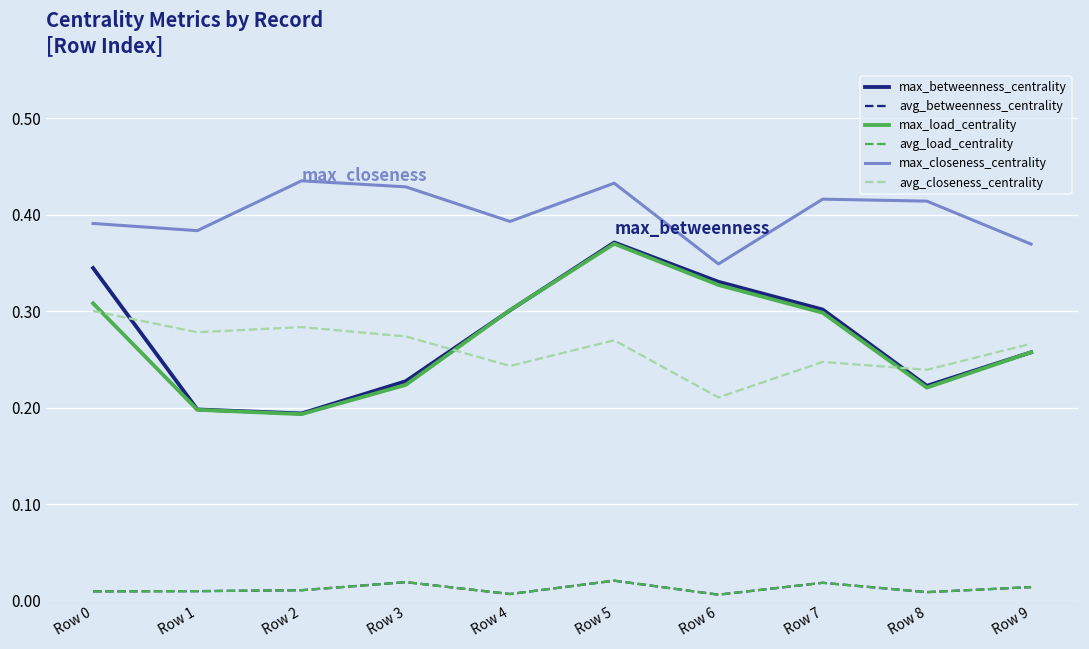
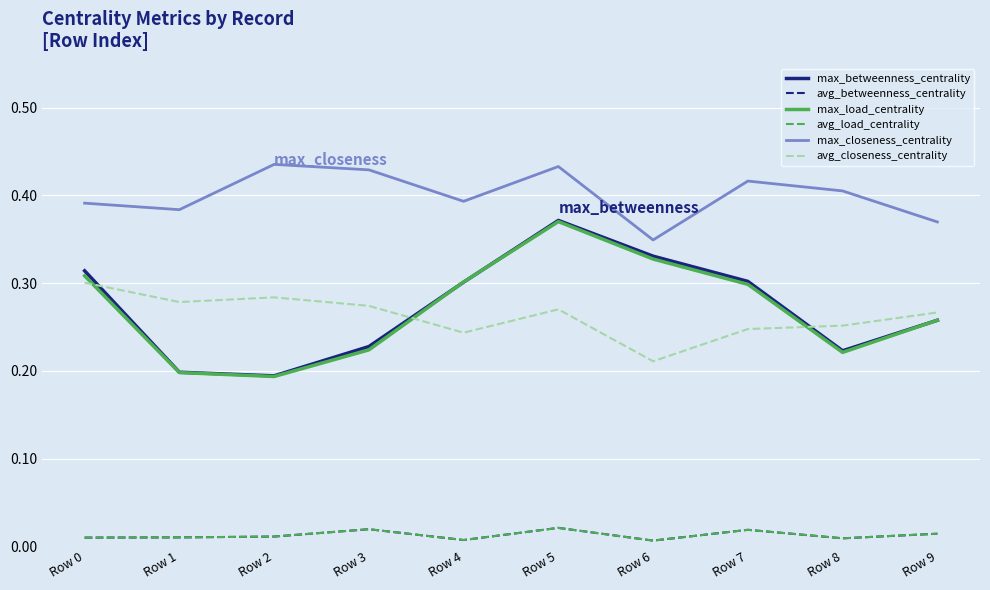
  {
    "max_betweenness_centrality": {
-     "Row 0": 0.34,
+     "Row 0": 0.31,
      "Row 3": 0.23,
      "Row 6": 0.33,
      "Row 7": 0.30
    },
    "max_closeness_centrality": {
      "Row 0": 0.39,
      "Row 1": 0.38,
      "Row 2": 0.44,
      "Row 3": 0.43,
      "Row 4": 0.39,
      "Row 5": 0.43,
      "Row 6": 0.35,
      "Row 7": 0.42,
-     "Row 8": 0.41,
+     "Row 8": 0.40,
      "Row 9": 0.37
    },
    "avg_closeness_centrality": {
      "Row 0": 0.30,
      "Row 1": 0.28,
      "Row 2": 0.28,
      "Row 3": 0.27,
      "Row 4": 0.24,
      "Row 5": 0.27,
      "Row 6": 0.21,
      "Row 7": 0.25,
-     "Row 8": 0.24,
+     "Row 8": 0.25,
      "Row 9": 0.27
    }
  }
